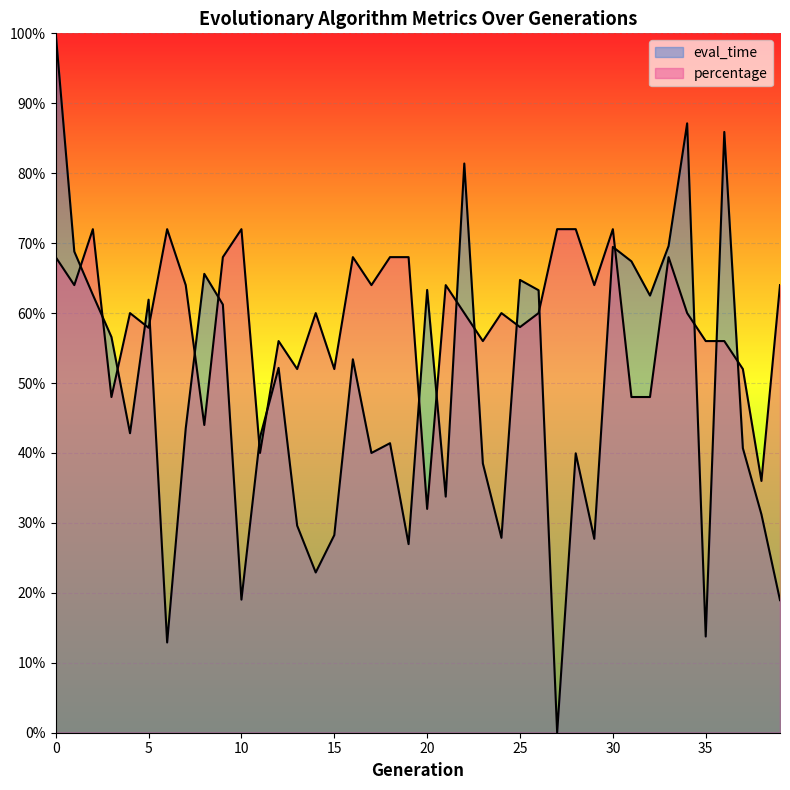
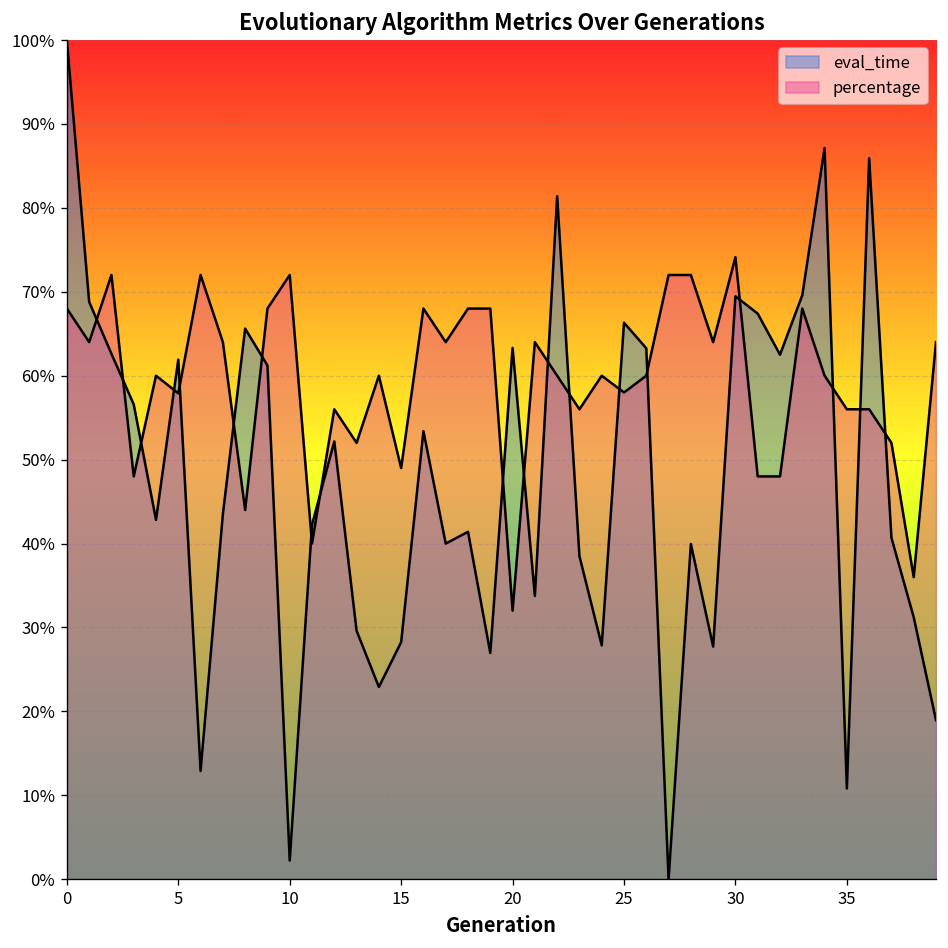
  {
    "eval_time": {
      "0": "100%",
      "5": "62%",
-     "10": "19%",
+     "10": "2%",
      "15": "28%",
      "20": "63%",
-     "25": "65%",
+     "25": "66%",
      "30": "69%",
-     "35": "14%"
+     "35": "11%"
    },
    "percentage": {
      "0": "68%",
      "5": "58%",
      "10": "72%",
-     "15": "52%",
+     "15": "49%",
      "20": "32%",
      "25": "58%",
-     "30": "72%",
+     "30": "74%",
      "35": "56%"
    }
  }
